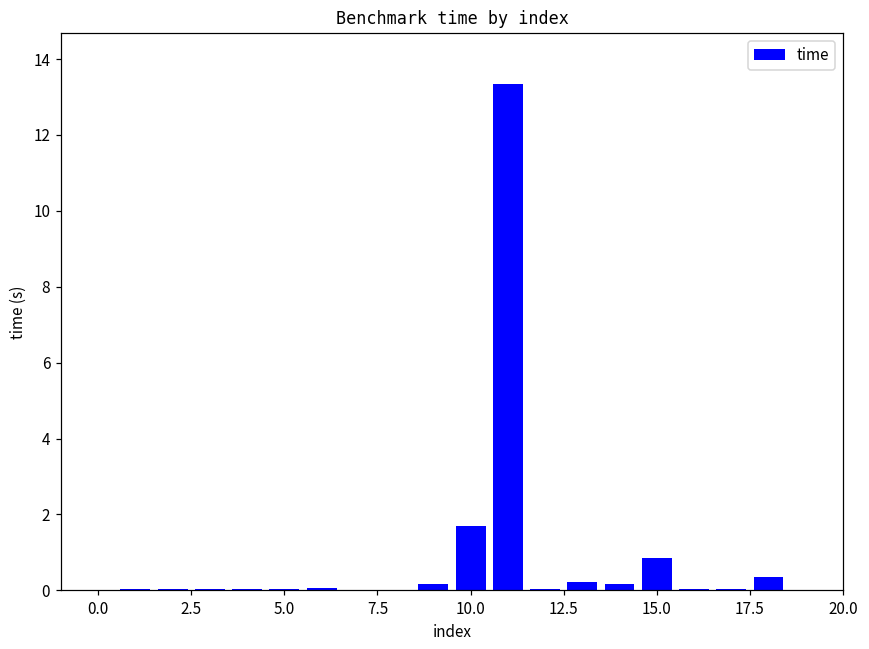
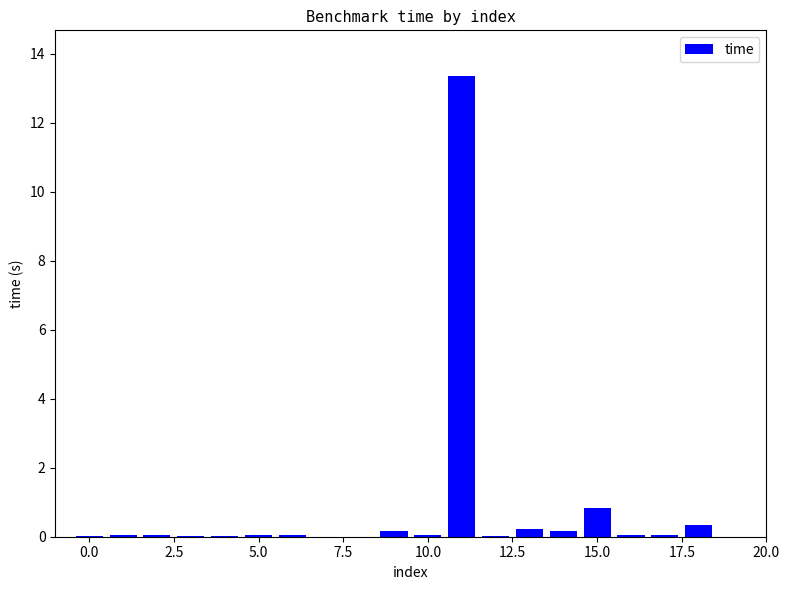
  {
-   "10.0": 1.7,
+   "10.0": 0.0,
    "15.0": 0.8
  }
